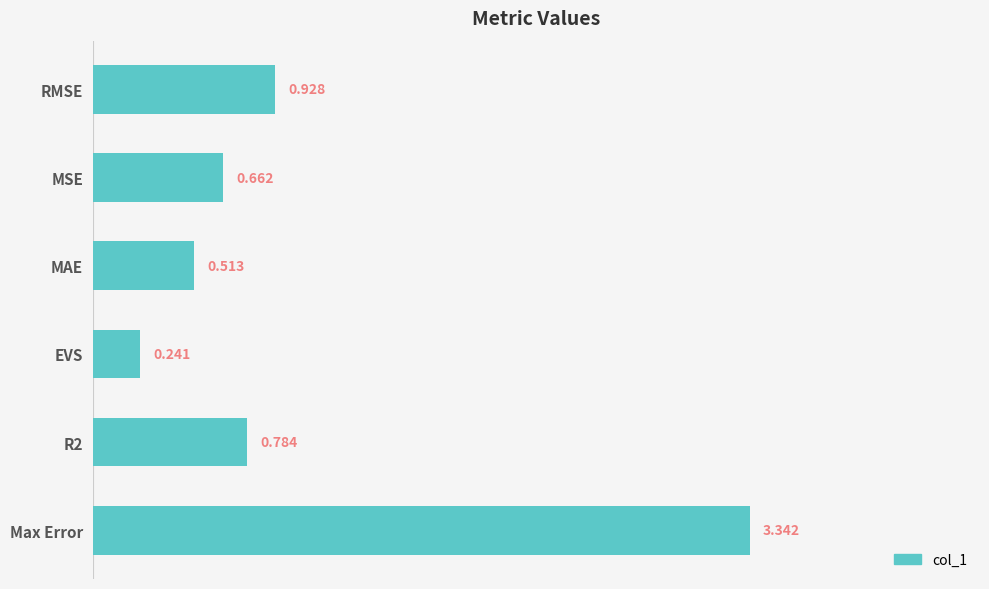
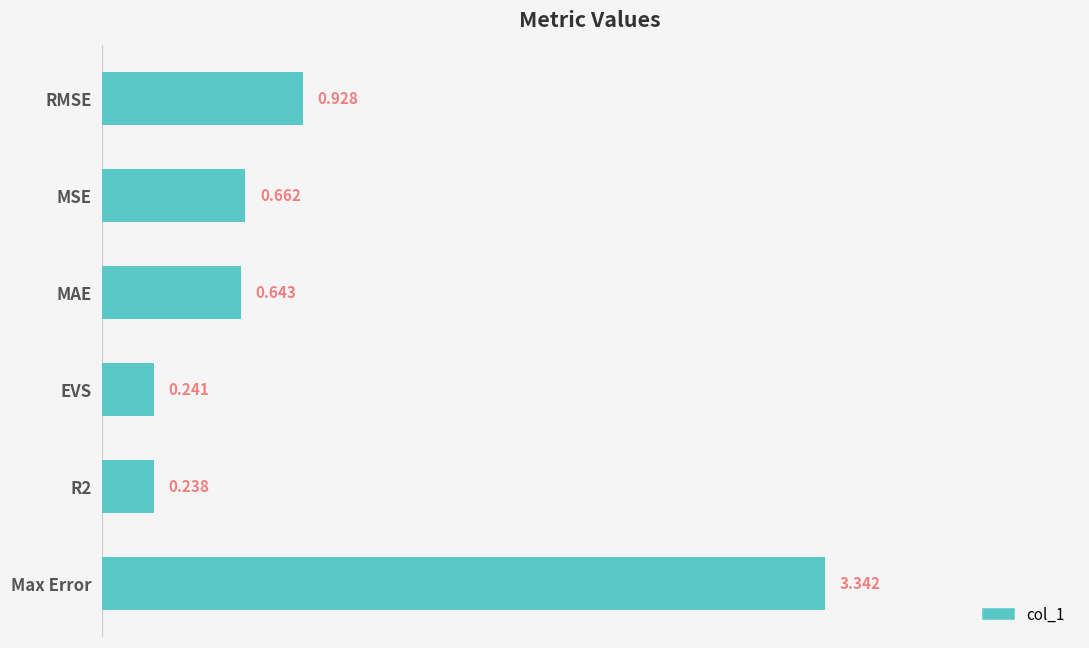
  {
    "RMSE": 0.928,
    "MSE": 0.662,
-   "MAE": 0.513,
+   "MAE": 0.643,
    "EVS": 0.241,
-   "R2": 0.784,
+   "R2": 0.238,
    "Max Error": 3.342
  }
